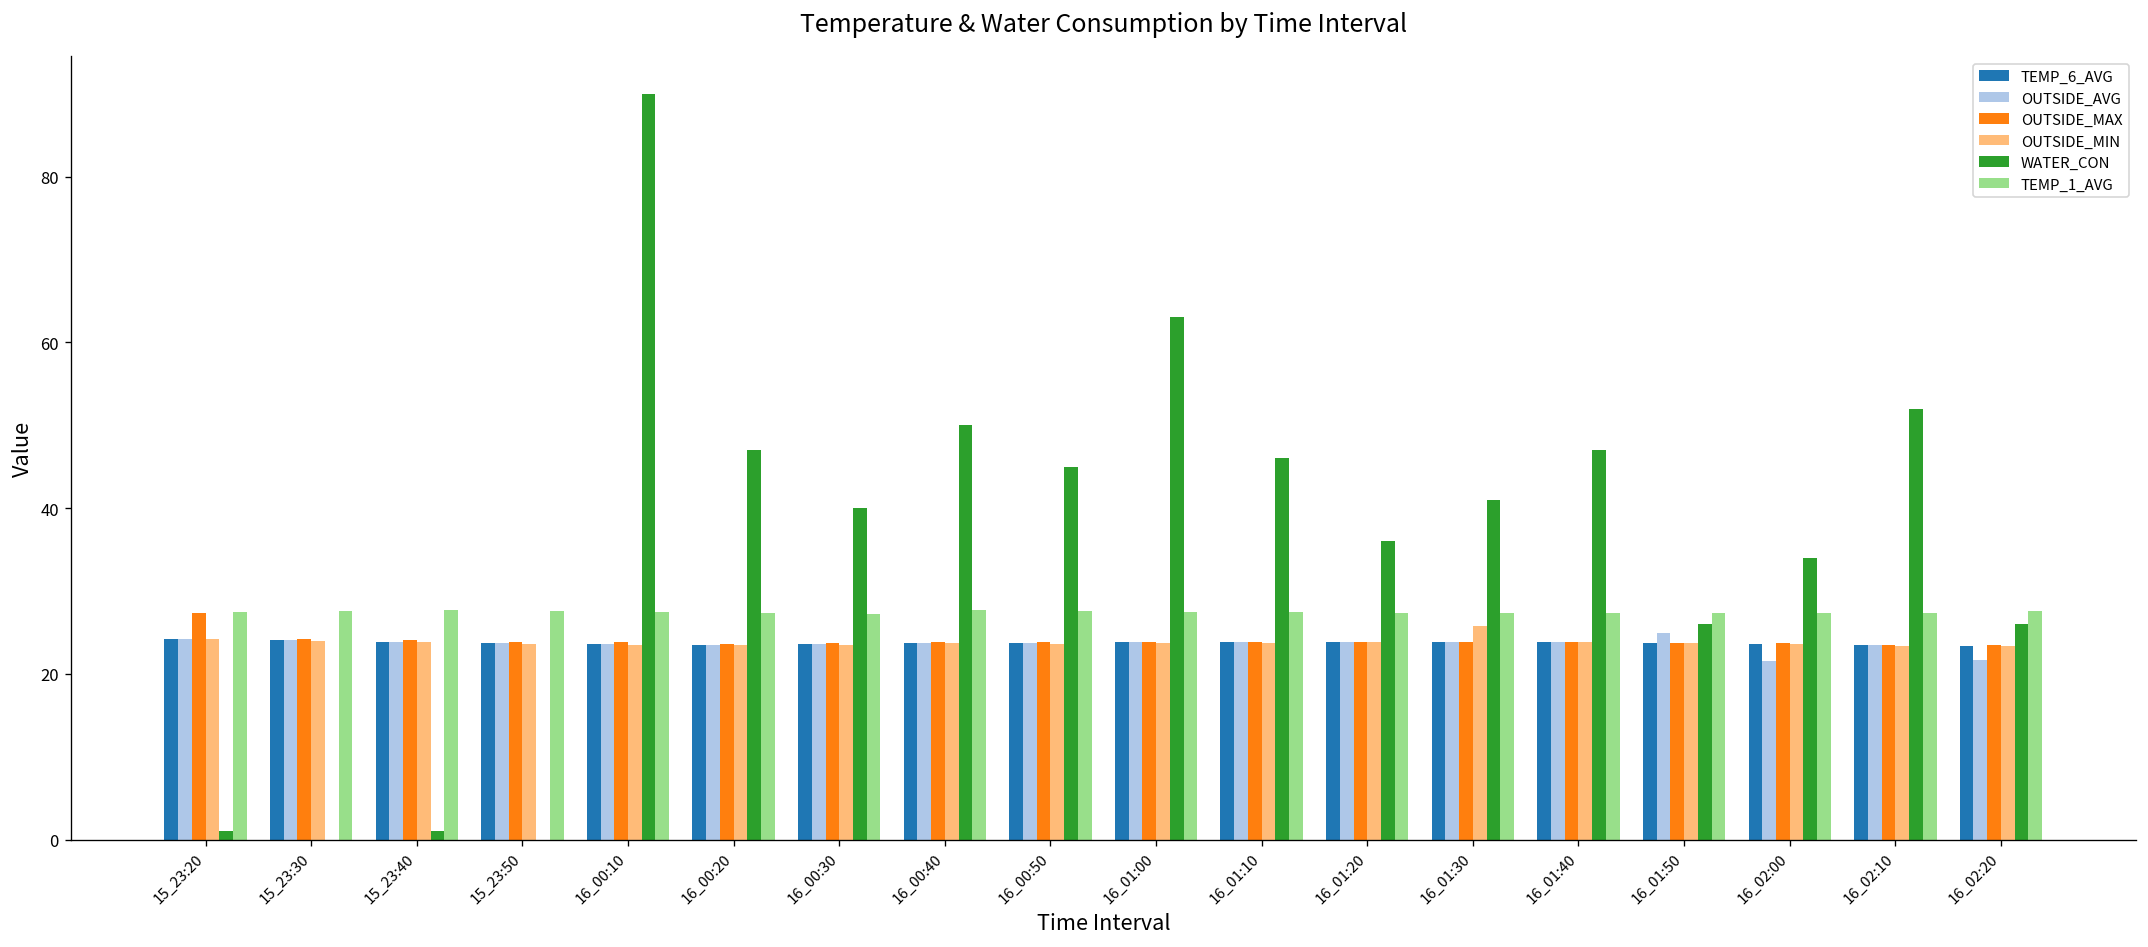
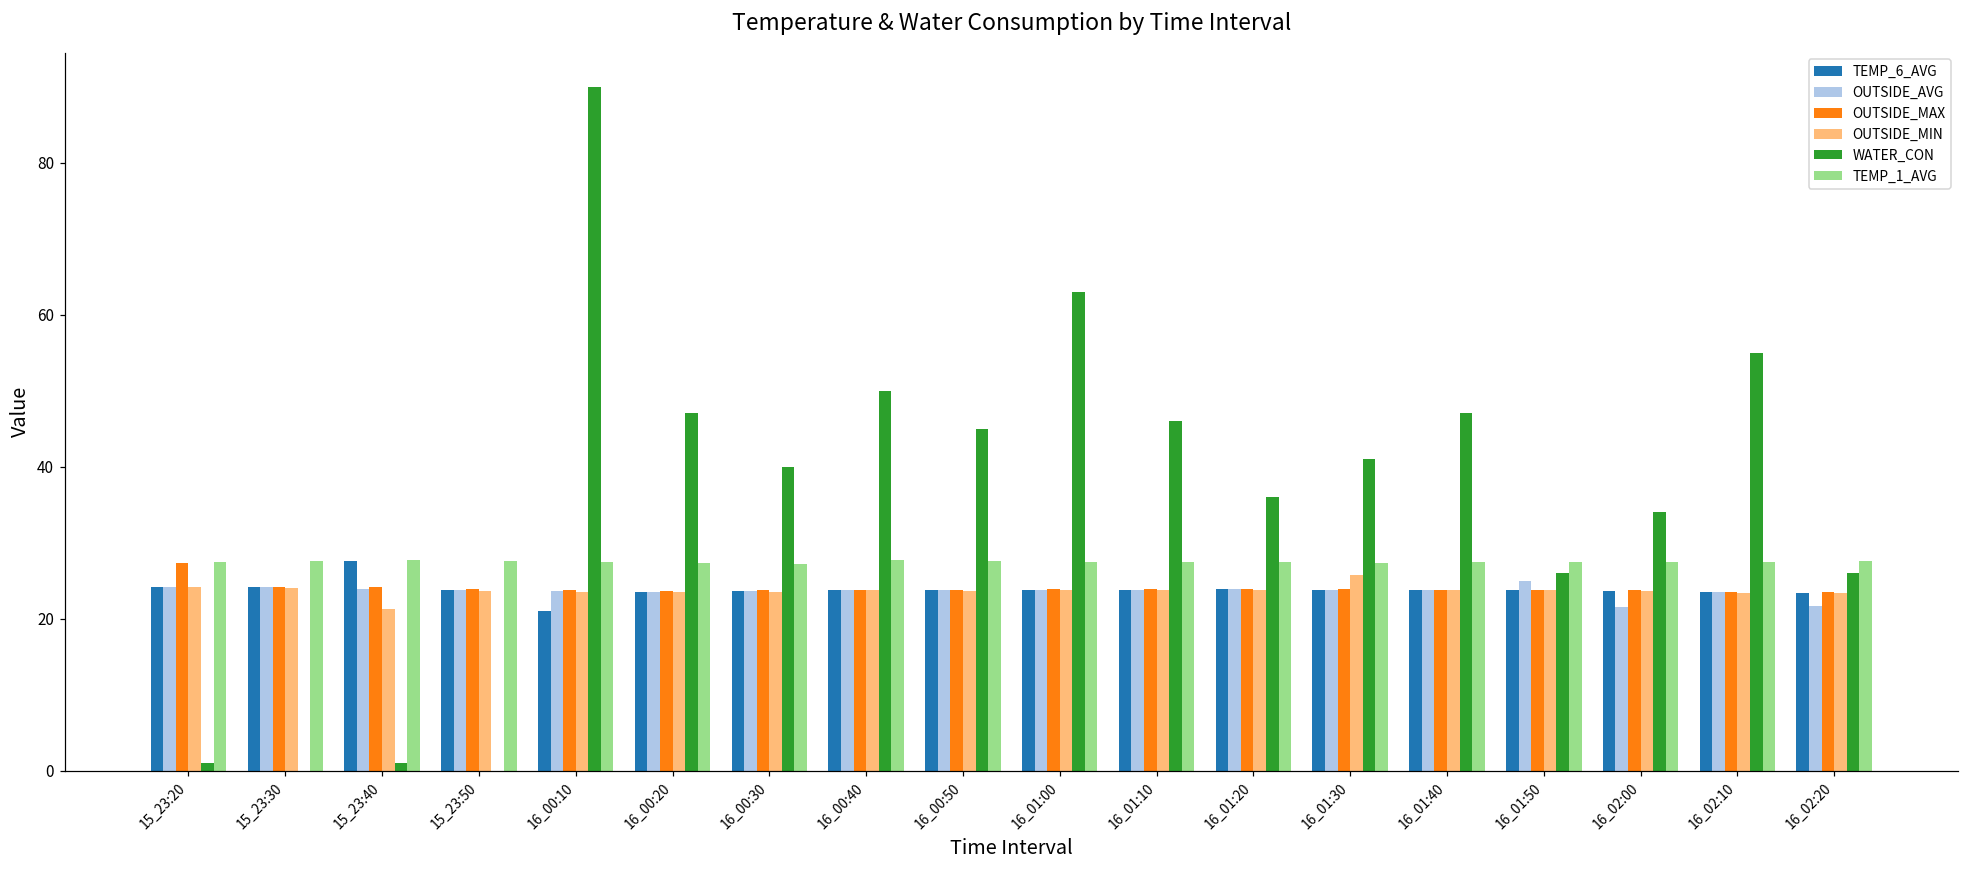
  {
    "TEMP_6_AVG": {
      "15_23:20": 24,
      "15_23:30": 24,
-     "15_23:40": 24,
+     "15_23:40": 28,
      "15_23:50": 24,
-     "16_00:10": 24,
+     "16_00:10": 21,
      "16_00:20": 24,
      "16_00:30": 24,
      "16_00:40": 24,
      "16_00:50": 24,
      "16_01:00": 24,
      "16_01:10": 24,
      "16_01:20": 24,
      "16_01:30": 24,
      "16_01:40": 24,
      "16_01:50": 24,
      "16_02:00": 24,
      "16_02:10": 24,
      "16_02:20": 23
    },
    "OUTSIDE_AVG": {
      "15_23:20": 24,
      "15_23:30": 24,
      "15_23:40": 24,
      "15_23:50": 24,
      "16_00:10": 24,
      "16_00:20": 24,
      "16_00:30": 24,
      "16_00:40": 24,
      "16_00:50": 24,
      "16_01:00": 24,
      "16_01:10": 24,
      "16_01:20": 24,
      "16_01:30": 24,
      "16_01:40": 24,
      "16_01:50": 25,
      "16_02:00": 22,
      "16_02:10": 24,
      "16_02:20": 22
    },
    "OUTSIDE_MAX": {
      "15_23:20": 27,
      "15_23:30": 24,
      "15_23:40": 24,
      "15_23:50": 24,
      "16_00:10": 24,
      "16_00:20": 24,
      "16_00:30": 24,
      "16_00:40": 24,
      "16_00:50": 24,
      "16_01:00": 24,
      "16_01:10": 24,
      "16_01:20": 24,
      "16_01:30": 24,
      "16_01:40": 24,
      "16_01:50": 24,
      "16_02:00": 24,
      "16_02:10": 24,
      "16_02:20": 24
    },
    "OUTSIDE_MIN": {
      "15_23:20": 24,
      "15_23:30": 24,
-     "15_23:40": 24,
+     "15_23:40": 21,
      "15_23:50": 24,
      "16_00:10": 24,
      "16_00:20": 24,
      "16_00:30": 24,
      "16_00:40": 24,
      "16_00:50": 24,
      "16_01:00": 24,
      "16_01:10": 24,
      "16_01:20": 24,
      "16_01:30": 26,
      "16_01:40": 24,
      "16_01:50": 24,
      "16_02:00": 24,
      "16_02:10": 23,
      "16_02:20": 23
    },
    "WATER_CON": {
      "15_23:20": 1,
      "15_23:30": 0,
      "15_23:40": 1,
      "15_23:50": 0,
      "16_00:10": 90,
      "16_00:20": 47,
      "16_00:30": 40,
      "16_00:40": 50,
      "16_00:50": 45,
      "16_01:00": 63,
      "16_01:10": 46,
      "16_01:20": 36,
      "16_01:30": 41,
      "16_01:40": 47,
      "16_01:50": 26,
      "16_02:00": 34,
-     "16_02:10": 52,
+     "16_02:10": 55,
      "16_02:20": 26
    },
    "TEMP_1_AVG": {
      "15_23:20": 28,
      "15_23:30": 28,
      "15_23:40": 28,
      "15_23:50": 28,
      "16_00:10": 28,
      "16_00:20": 27,
      "16_00:30": 27,
      "16_00:40": 28,
      "16_00:50": 28,
      "16_01:00": 28,
      "16_01:10": 28,
      "16_01:20": 27,
      "16_01:30": 27,
      "16_01:40": 27,
      "16_01:50": 27,
      "16_02:00": 27,
      "16_02:10": 27,
      "16_02:20": 28
    }
  }
